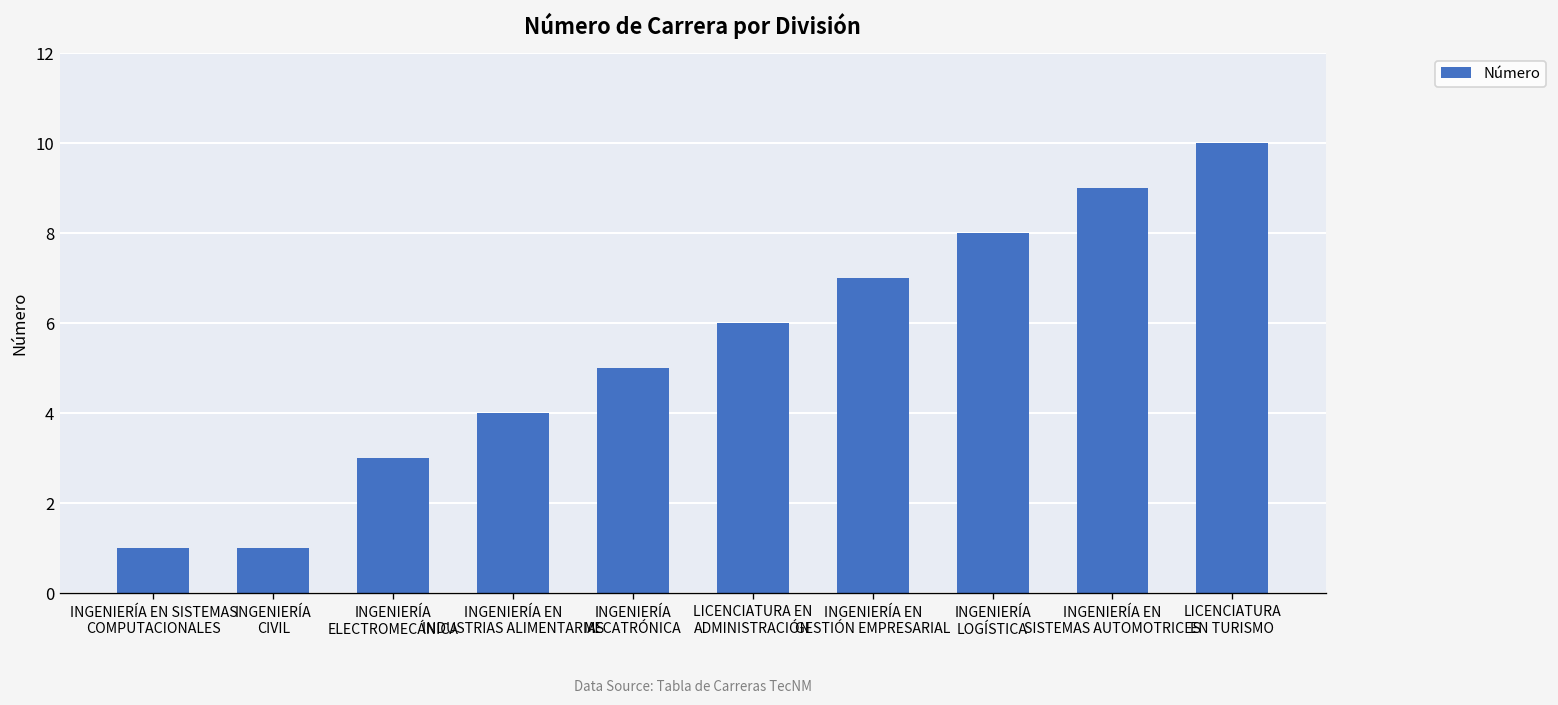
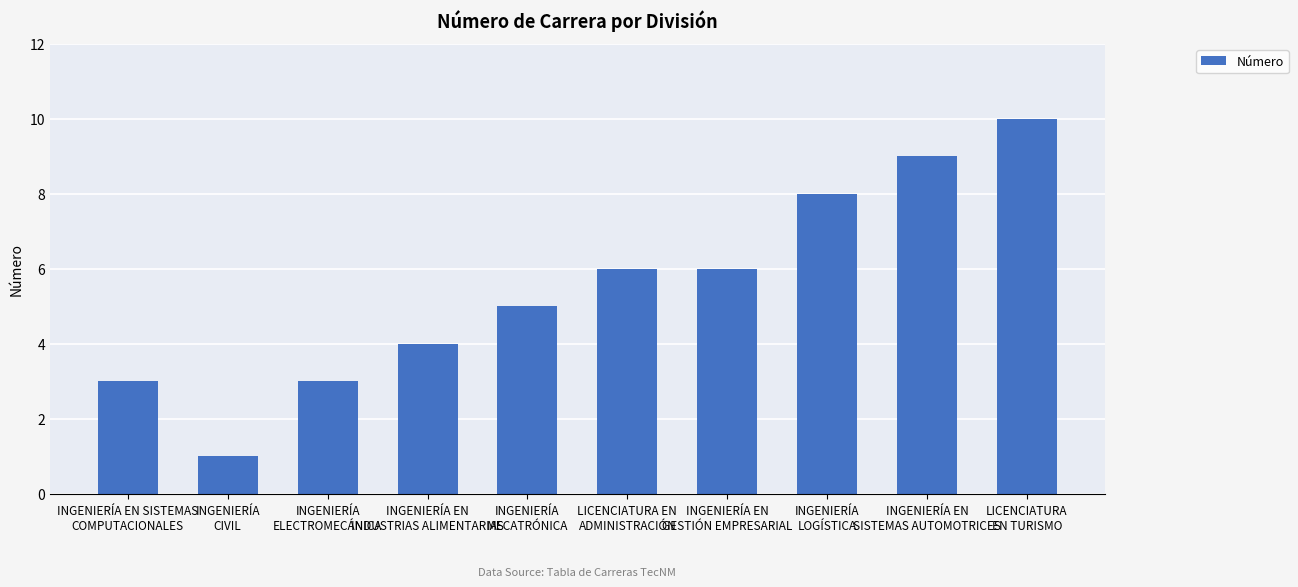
  {
-   "INGENIERÍA EN SISTEMAS COMPUTACIONALES": 1,
+   "INGENIERÍA EN SISTEMAS COMPUTACIONALES": 3,
    "INGENIERÍA CIVIL": 1,
-   "INGENIERÍA EN GESTIÓN EMPRESARIAL": 7,
+   "INGENIERÍA EN GESTIÓN EMPRESARIAL": 6,
    "INGENIERÍA LOGÍSTICA": 8,
    "INGENIERÍA EN SISTEMAS AUTOMOTRICES": 9
  }
